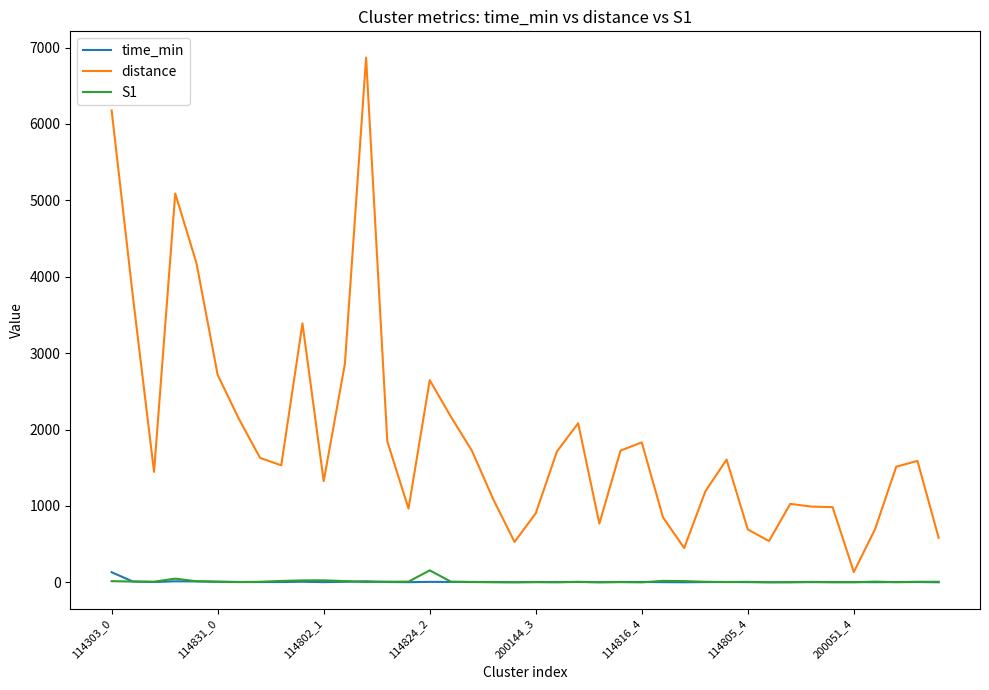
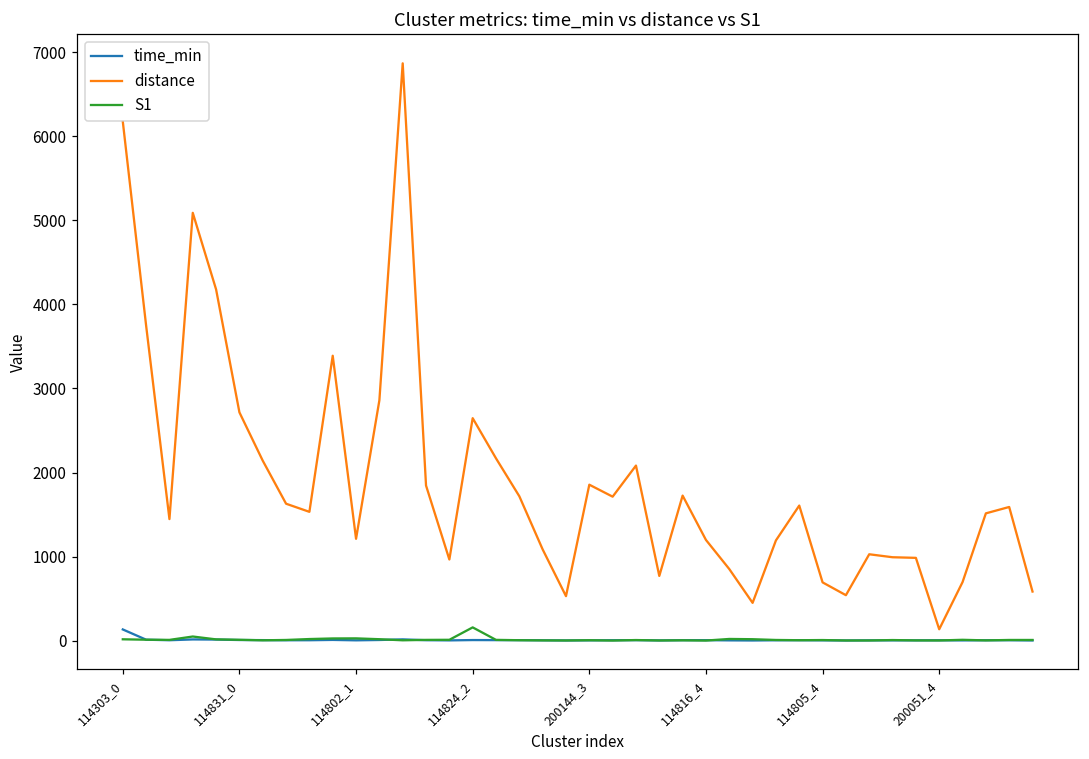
  {
    "time_min": {
      "114303_0": 100,
      "114824_2": 0
    },
    "distance": {
      "114303_0": 6200,
      "114831_0": 2700,
-     "114802_1": 1300,
+     "114802_1": 1200,
      "114824_2": 2600,
-     "200144_3": 900,
-     "114816_4": 1800,
+     "200144_3": 1900,
+     "114816_4": 1200,
      "114805_4": 700,
      "200051_4": 100
    },
    "S1": {
      "114303_0": 0,
      "114824_2": 200
    }
  }
